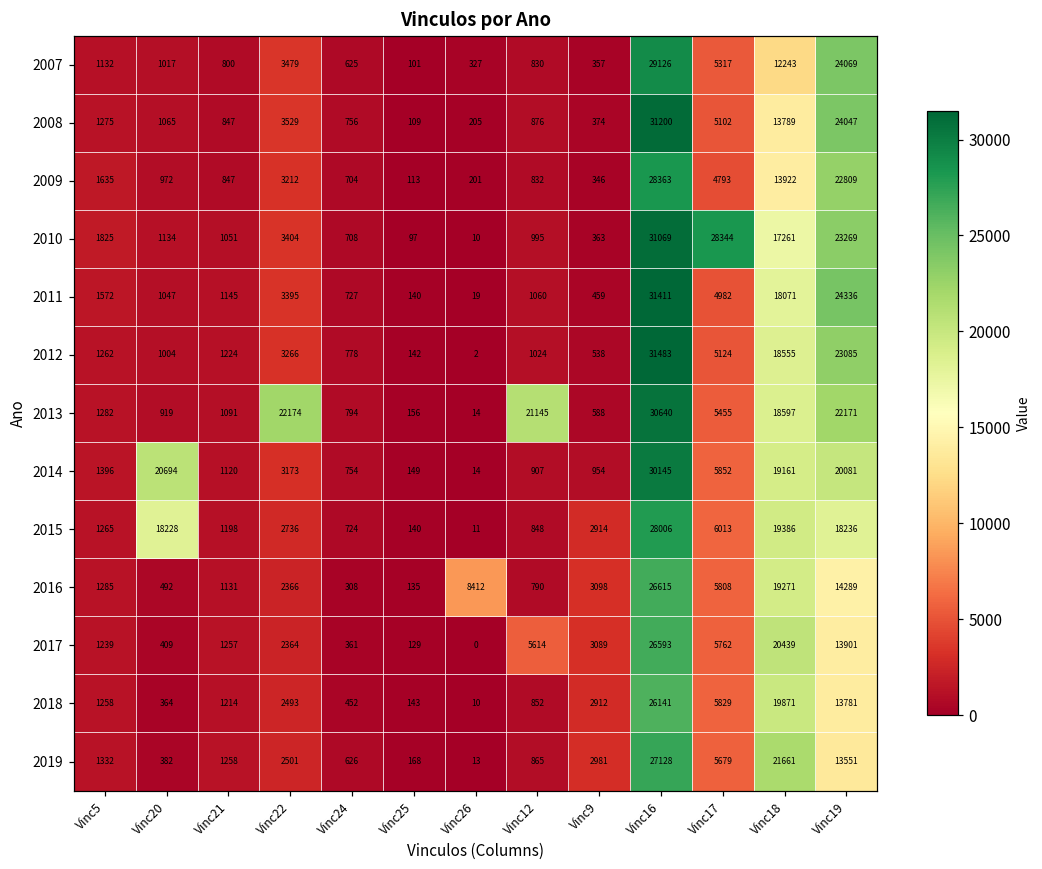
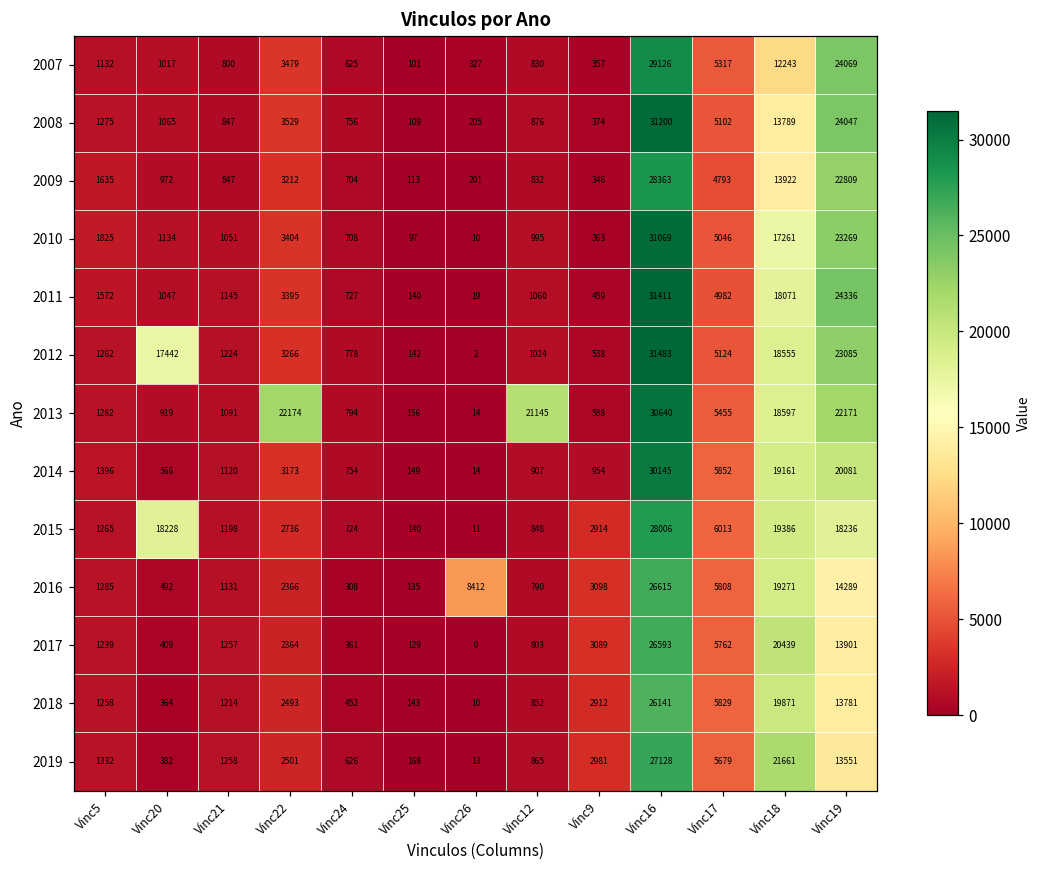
  {
    "2007": {
      "Vinc5": 1132,
      "Vinc20": 1017,
      "Vinc21": 800,
      "Vinc22": 3479,
      "Vinc24": 625,
      "Vinc25": 101,
      "Vinc26": 327,
      "Vinc12": 830,
      "Vinc9": 357,
      "Vinc16": 29126,
      "Vinc17": 5317,
      "Vinc18": 12243,
      "Vinc19": 24069
    },
    "2008": {
      "Vinc5": 1275,
      "Vinc20": 1065,
      "Vinc21": 847,
      "Vinc22": 3529,
      "Vinc24": 756,
      "Vinc25": 109,
      "Vinc26": 205,
      "Vinc12": 876,
      "Vinc9": 374,
      "Vinc16": 31200,
      "Vinc17": 5102,
      "Vinc18": 13789,
      "Vinc19": 24047
    },
    "2009": {
      "Vinc5": 1635,
      "Vinc20": 972,
      "Vinc21": 847,
      "Vinc22": 3212,
      "Vinc24": 704,
      "Vinc25": 113,
      "Vinc26": 201,
      "Vinc12": 832,
      "Vinc9": 346,
      "Vinc16": 28363,
      "Vinc17": 4793,
      "Vinc18": 13922,
      "Vinc19": 22809
    },
    "2010": {
      "Vinc5": 1825,
      "Vinc20": 1134,
      "Vinc21": 1051,
      "Vinc22": 3404,
      "Vinc24": 708,
      "Vinc25": 97,
      "Vinc26": 10,
      "Vinc12": 995,
      "Vinc9": 363,
      "Vinc16": 31069,
-     "Vinc17": 28344,
+     "Vinc17": 5046,
      "Vinc18": 17261,
      "Vinc19": 23269
    },
    "2011": {
      "Vinc5": 1572,
      "Vinc20": 1047,
      "Vinc21": 1145,
      "Vinc22": 3395,
      "Vinc24": 727,
      "Vinc25": 140,
      "Vinc26": 19,
      "Vinc12": 1060,
      "Vinc9": 459,
      "Vinc16": 31411,
      "Vinc17": 4982,
      "Vinc18": 18071,
      "Vinc19": 24336
    },
    "2012": {
      "Vinc5": 1262,
-     "Vinc20": 1004,
+     "Vinc20": 17442,
      "Vinc21": 1224,
      "Vinc22": 3266,
      "Vinc24": 778,
      "Vinc25": 142,
      "Vinc26": 2,
      "Vinc12": 1024,
      "Vinc9": 538,
      "Vinc16": 31483,
      "Vinc17": 5124,
      "Vinc18": 18555,
      "Vinc19": 23085
    },
    "2013": {
      "Vinc5": 1282,
      "Vinc20": 919,
      "Vinc21": 1091,
      "Vinc22": 22174,
      "Vinc24": 794,
      "Vinc25": 156,
      "Vinc26": 14,
      "Vinc12": 21145,
      "Vinc9": 588,
      "Vinc16": 30640,
      "Vinc17": 5455,
      "Vinc18": 18597,
      "Vinc19": 22171
    },
    "2014": {
      "Vinc5": 1396,
-     "Vinc20": 20694,
+     "Vinc20": 566,
      "Vinc21": 1120,
      "Vinc22": 3173,
      "Vinc24": 754,
      "Vinc25": 149,
      "Vinc26": 14,
      "Vinc12": 907,
      "Vinc9": 954,
      "Vinc16": 30145,
      "Vinc17": 5852,
      "Vinc18": 19161,
      "Vinc19": 20081
    },
    "2015": {
      "Vinc5": 1265,
      "Vinc20": 18228,
      "Vinc21": 1198,
      "Vinc22": 2736,
      "Vinc24": 724,
      "Vinc25": 140,
      "Vinc26": 11,
      "Vinc12": 848,
      "Vinc9": 2914,
      "Vinc16": 28006,
      "Vinc17": 6013,
      "Vinc18": 19386,
      "Vinc19": 18236
    },
    "2016": {
      "Vinc5": 1285,
      "Vinc20": 492,
      "Vinc21": 1131,
      "Vinc22": 2366,
      "Vinc24": 308,
      "Vinc25": 135,
      "Vinc26": 8412,
      "Vinc12": 790,
      "Vinc9": 3098,
      "Vinc16": 26615,
      "Vinc17": 5808,
      "Vinc18": 19271,
      "Vinc19": 14289
    },
    "2017": {
      "Vinc5": 1239,
      "Vinc20": 409,
      "Vinc21": 1257,
      "Vinc22": 2364,
      "Vinc24": 361,
      "Vinc25": 129,
      "Vinc26": 0,
-     "Vinc12": 5614,
+     "Vinc12": 803,
      "Vinc9": 3089,
      "Vinc16": 26593,
      "Vinc17": 5762,
      "Vinc18": 20439,
      "Vinc19": 13901
    },
    "2018": {
      "Vinc5": 1258,
      "Vinc20": 364,
      "Vinc21": 1214,
      "Vinc22": 2493,
      "Vinc24": 452,
      "Vinc25": 143,
      "Vinc26": 10,
      "Vinc12": 852,
      "Vinc9": 2912,
      "Vinc16": 26141,
      "Vinc17": 5829,
      "Vinc18": 19871,
      "Vinc19": 13781
    },
    "2019": {
      "Vinc5": 1332,
      "Vinc20": 382,
      "Vinc21": 1258,
      "Vinc22": 2501,
      "Vinc24": 626,
      "Vinc25": 168,
      "Vinc26": 13,
      "Vinc12": 865,
      "Vinc9": 2981,
      "Vinc16": 27128,
      "Vinc17": 5679,
      "Vinc18": 21661,
      "Vinc19": 13551
    }
  }
